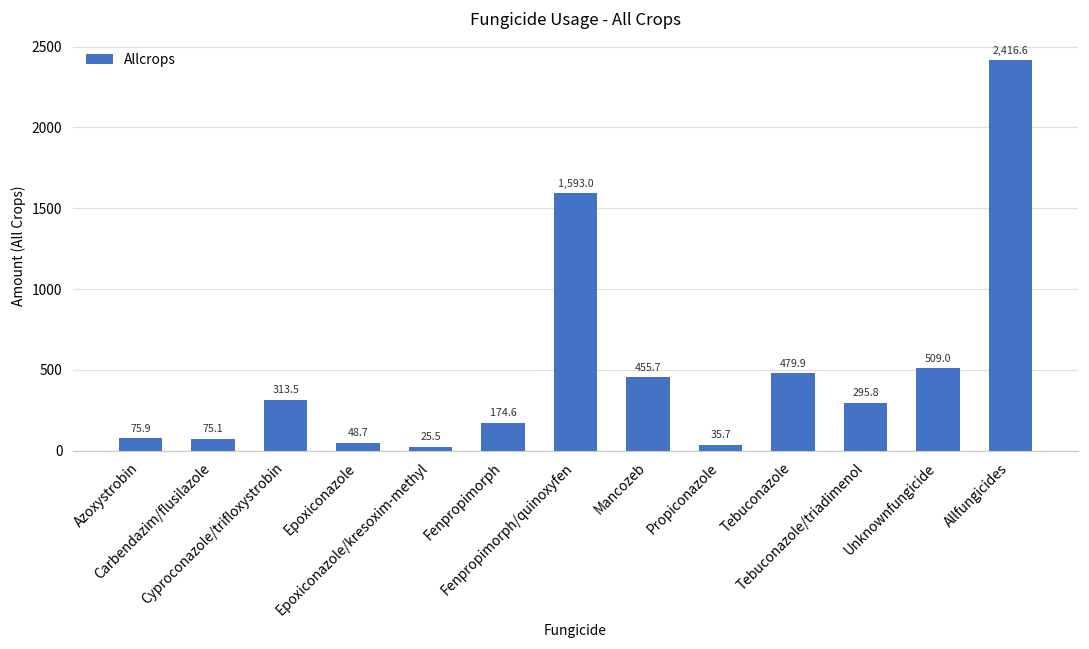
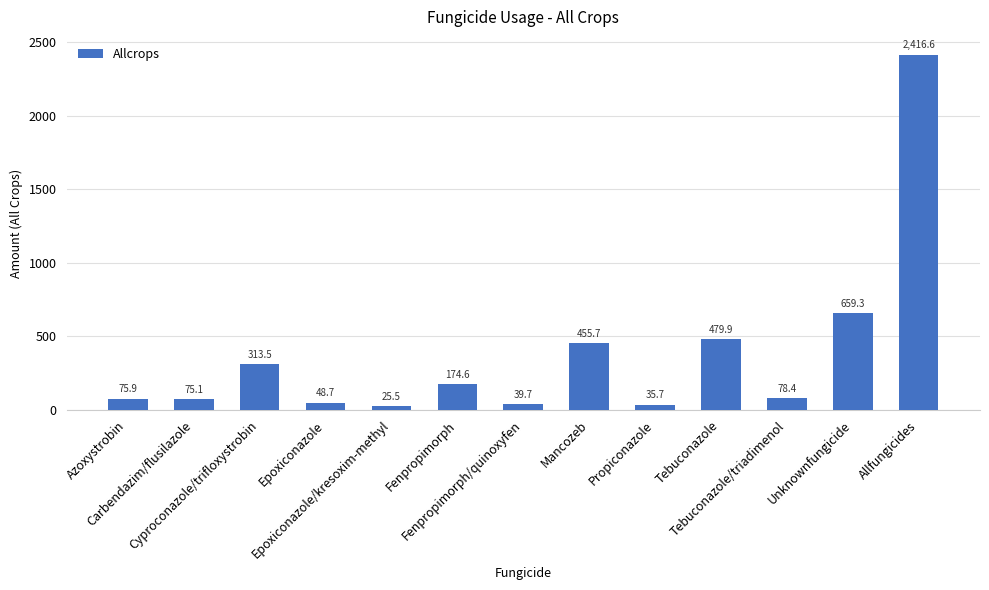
  {
    "Azoxystrobin": "75.9",
    "Carbendazim/flusilazole": "75.1",
    "Cyproconazole/trifloxystrobin": "313.5",
    "Epoxiconazole": "48.7",
    "Epoxiconazole/kresoxim-methyl": "25.5",
    "Fenpropimorph": "174.6",
-   "Fenpropimorph/quinoxyfen": "1,593.0",
+   "Fenpropimorph/quinoxyfen": "39.7",
    "Mancozeb": "455.7",
    "Propiconazole": "35.7",
    "Tebuconazole": "479.9",
-   "Tebuconazole/triadimenol": "295.8",
-   "Unknownfungicide": "509.0",
+   "Tebuconazole/triadimenol": "78.4",
+   "Unknownfungicide": "659.3",
    "Allfungicides": "2,416.6"
  }
